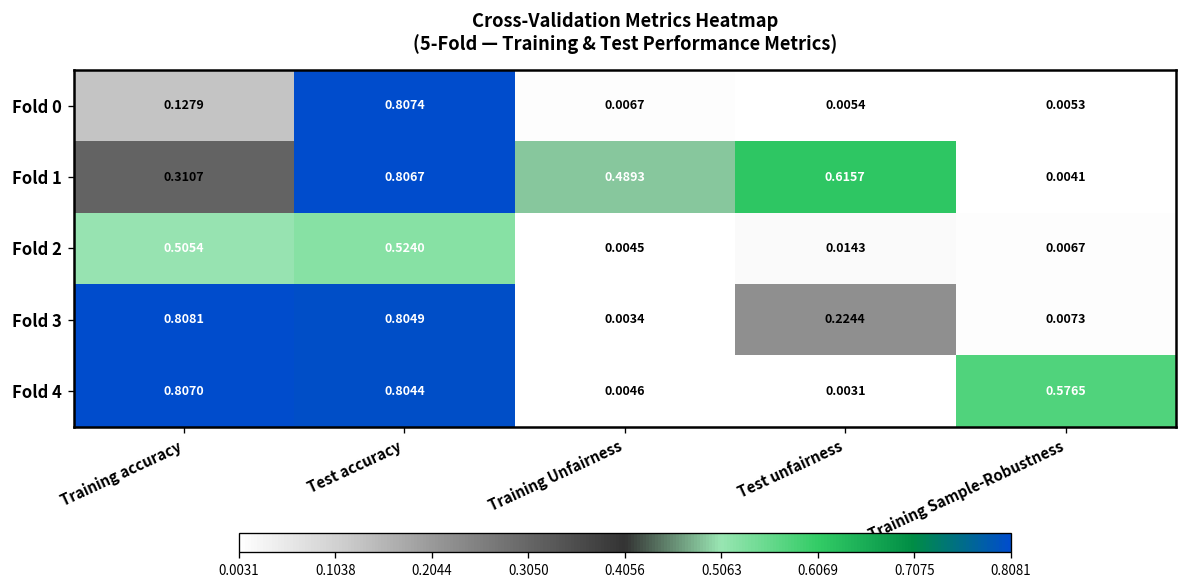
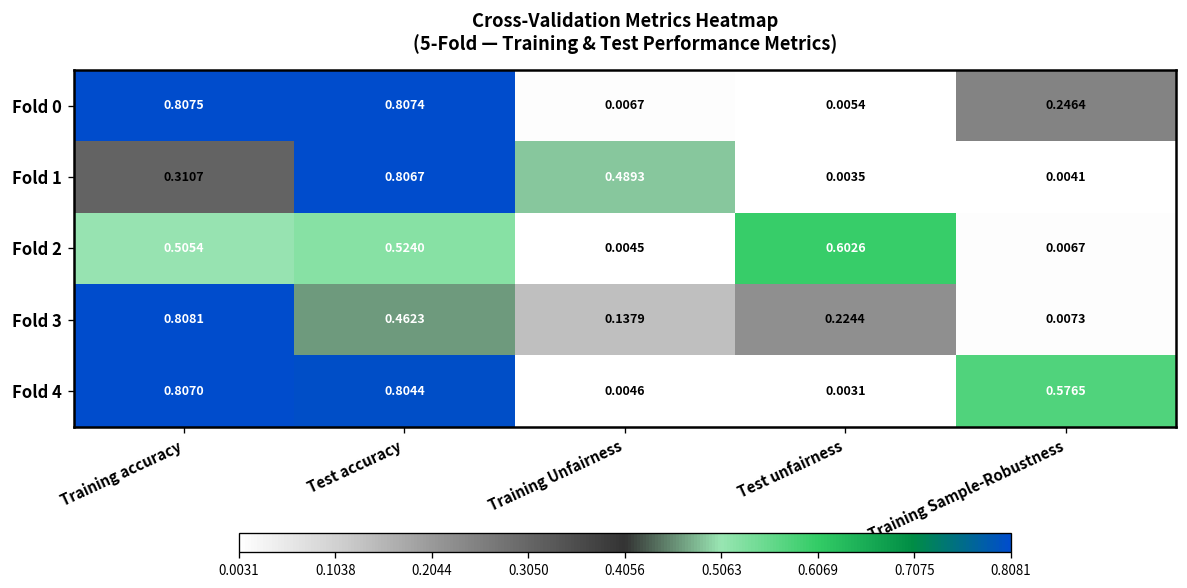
  {
    "Fold 0": {
-     "Training accuracy": 0.1279,
+     "Training accuracy": 0.8075,
      "Test accuracy": 0.8074,
      "Training Unfairness": 0.0067,
      "Test unfairness": 0.0054,
-     "Training Sample-Robustness": 0.0053
+     "Training Sample-Robustness": 0.2464
    },
    "Fold 1": {
      "Training accuracy": 0.3107,
      "Test accuracy": 0.8067,
      "Training Unfairness": 0.4893,
-     "Test unfairness": 0.6157,
+     "Test unfairness": 0.0035,
      "Training Sample-Robustness": 0.0041
    },
    "Fold 2": {
      "Training accuracy": 0.5054,
      "Test accuracy": 0.5240,
      "Training Unfairness": 0.0045,
-     "Test unfairness": 0.0143,
+     "Test unfairness": 0.6026,
      "Training Sample-Robustness": 0.0067
    },
    "Fold 3": {
      "Training accuracy": 0.8081,
-     "Test accuracy": 0.8049,
-     "Training Unfairness": 0.0034,
+     "Test accuracy": 0.4623,
+     "Training Unfairness": 0.1379,
      "Test unfairness": 0.2244,
      "Training Sample-Robustness": 0.0073
    },
    "Fold 4": {
      "Training accuracy": 0.8070,
      "Test accuracy": 0.8044,
      "Training Unfairness": 0.0046,
      "Test unfairness": 0.0031,
      "Training Sample-Robustness": 0.5765
    }
  }
